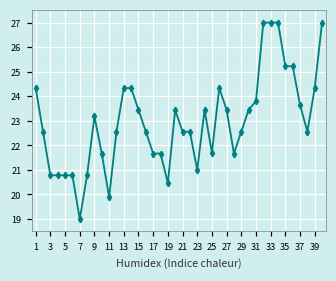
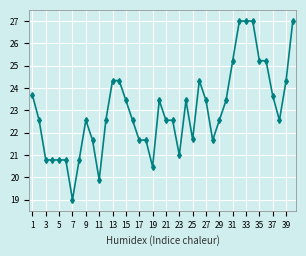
  {
-   "1": 24.3,
+   "1": 23.7,
    "3": 20.8,
    "5": 20.8,
    "7": 19.0,
-   "9": 23.2,
+   "9": 22.6,
    "11": 19.9,
    "13": 24.3,
    "15": 23.4,
    "17": 21.7,
    "19": 20.5,
    "21": 22.6,
    "23": 21.0,
    "25": 21.7,
    "27": 23.4,
    "29": 22.6,
-   "31": 23.8,
+   "31": 25.2,
    "33": 27.0,
    "35": 25.2,
    "37": 23.6,
    "39": 24.3
  }
